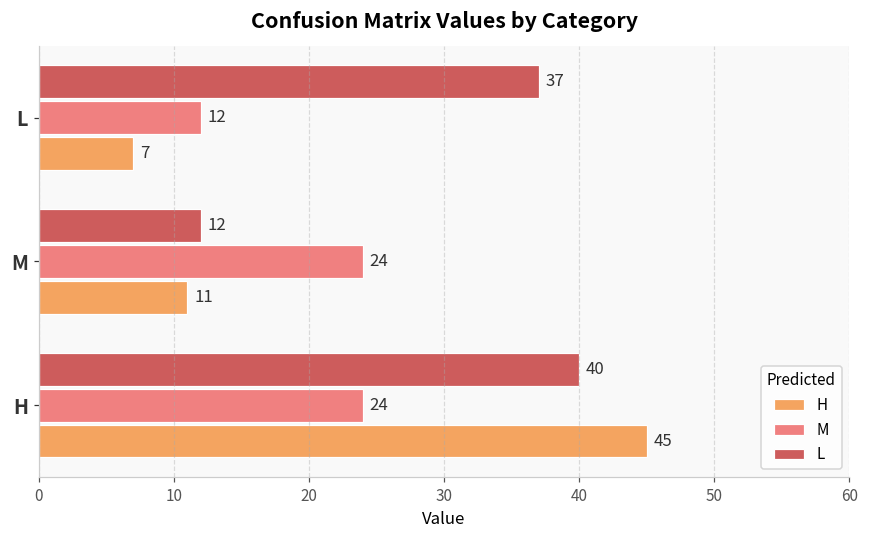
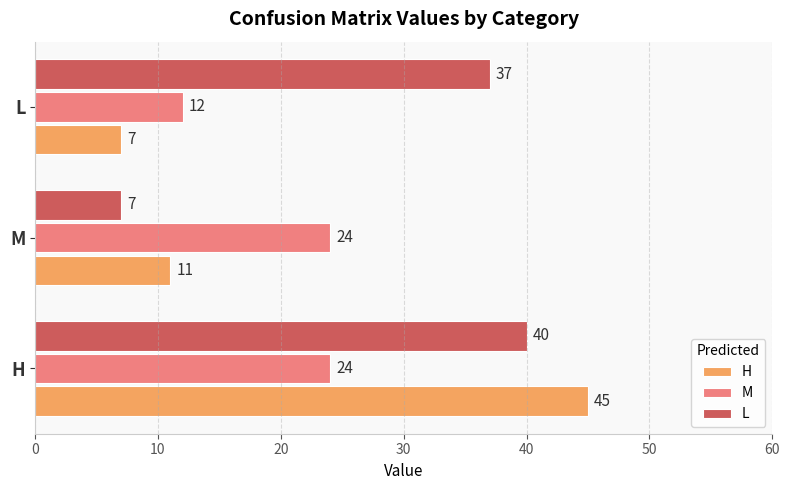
  {
    "L": {
      "L": 37,
-     "M": 12,
+     "M": 7,
      "H": 40
    }
  }
